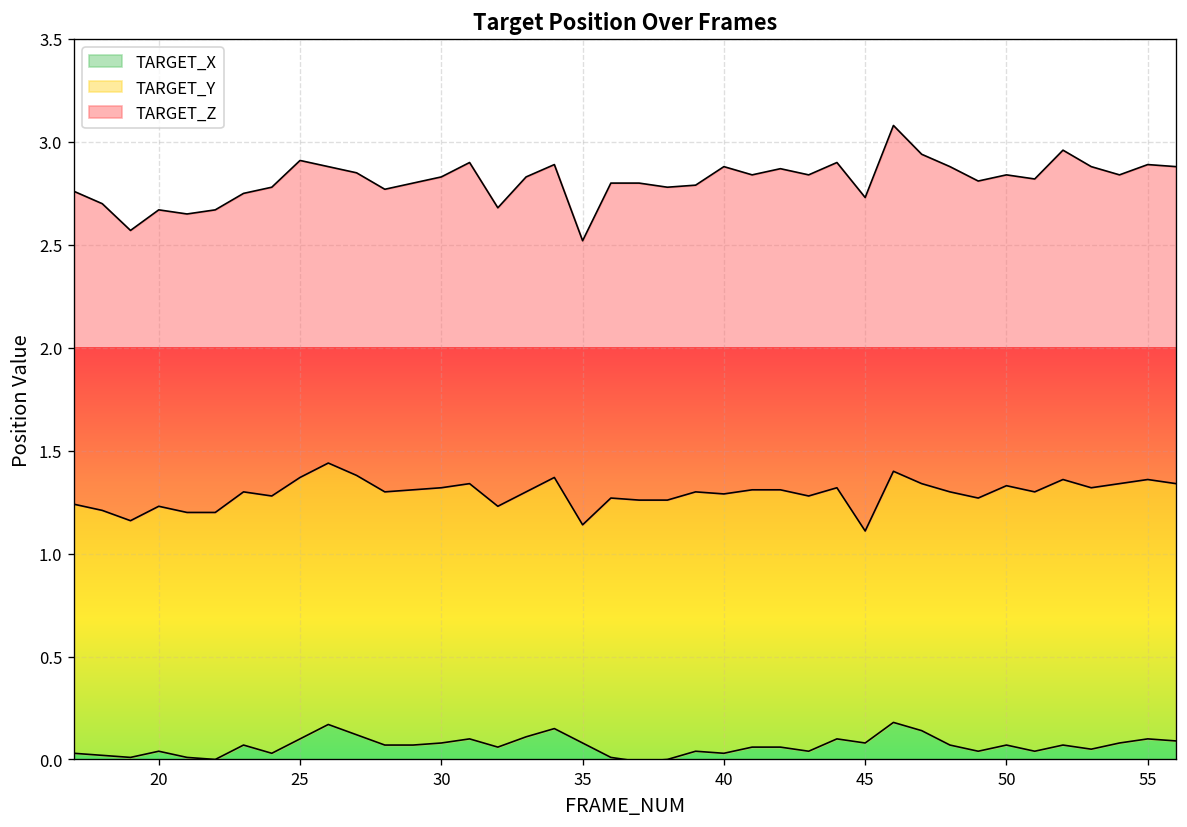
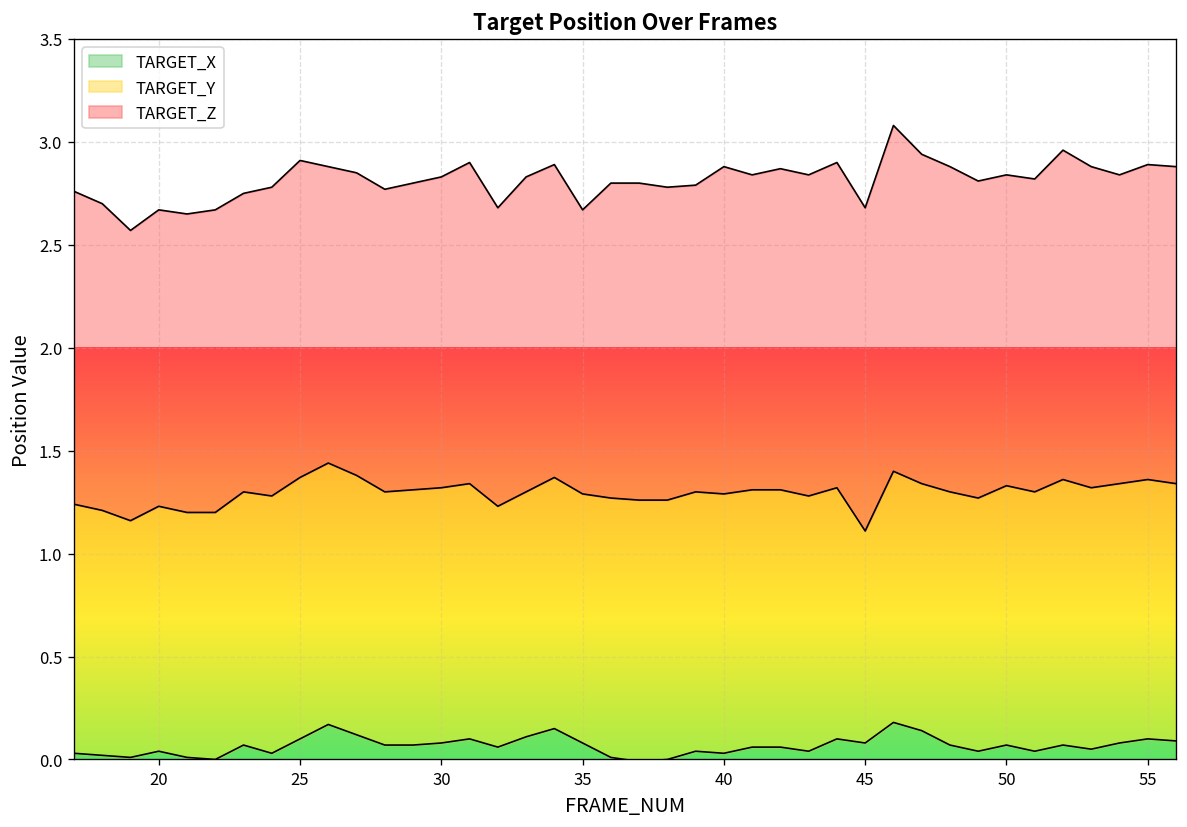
  {
    "TARGET_Y": {
      "20": 1.19,
      "25": 1.27,
      "30": 1.24,
-     "35": 1.06,
+     "35": 1.21,
      "40": 1.26,
      "45": 1.03,
      "50": 1.26,
      "55": 1.26
    },
    "TARGET_Z": {
      "20": 1.44,
      "25": 1.54,
      "30": 1.51,
      "35": 1.38,
      "40": 1.59,
-     "45": 1.62,
+     "45": 1.57,
      "50": 1.51,
      "55": 1.53
    }
  }
